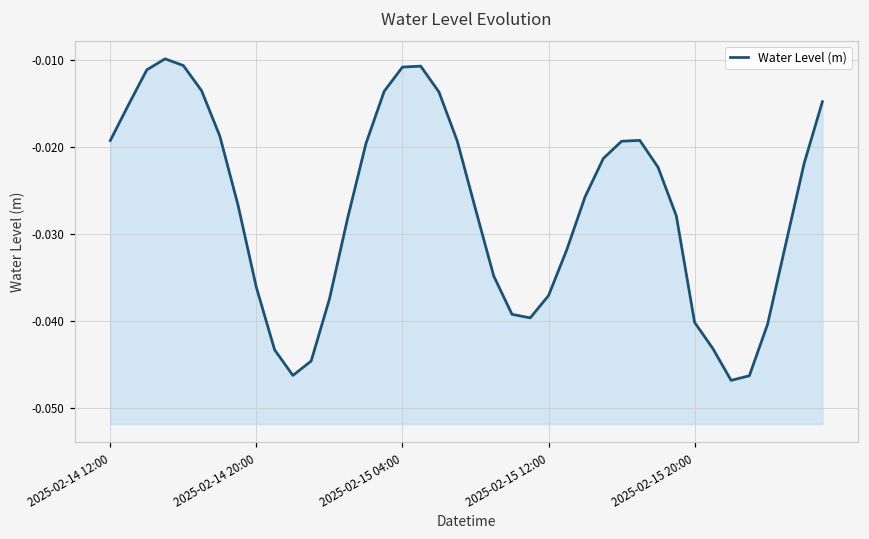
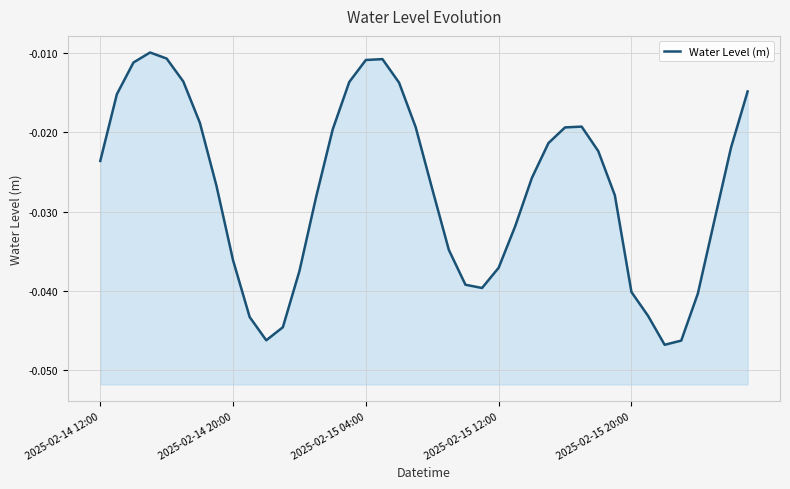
  {
-   "2025-02-14 12:00": -0.019,
+   "2025-02-14 12:00": -0.024,
    "2025-02-14 20:00": -0.036,
    "2025-02-15 04:00": -0.011,
    "2025-02-15 12:00": -0.037,
    "2025-02-15 20:00": -0.040
  }
